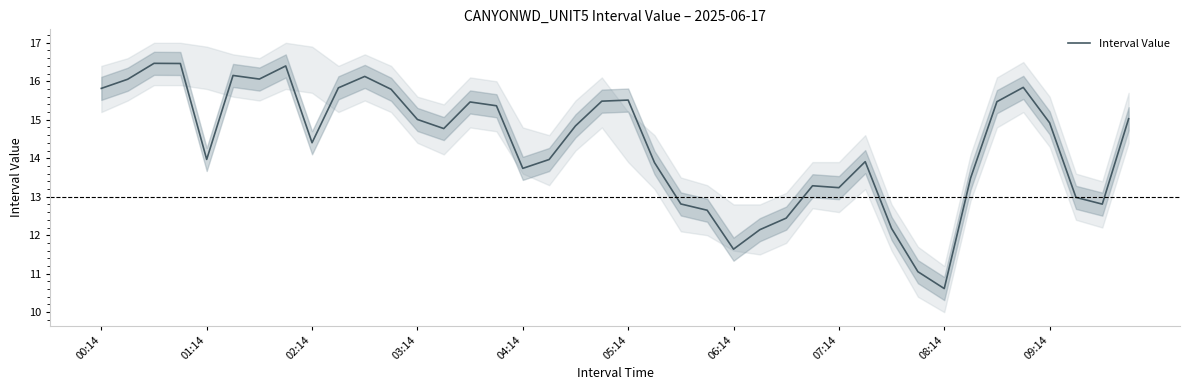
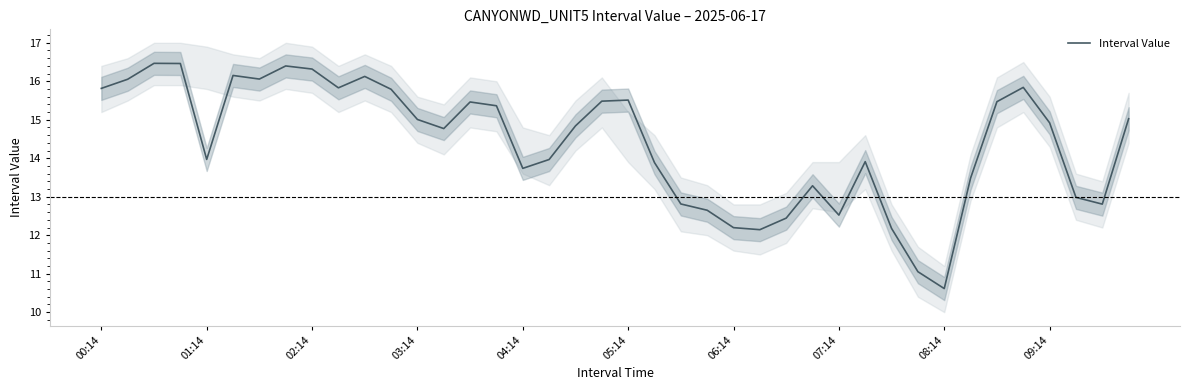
  {
    "Interval Value": {
      "00:14": 15.8,
      "01:14": 14.0,
-     "02:14": 14.4,
+     "02:14": 16.3,
      "03:14": 15.0,
      "04:14": 13.7,
      "05:14": 15.5,
-     "06:14": 11.6,
-     "07:14": 13.2,
+     "06:14": 12.2,
+     "07:14": 12.5,
      "08:14": 10.6,
      "09:14": 14.9
    }
  }
